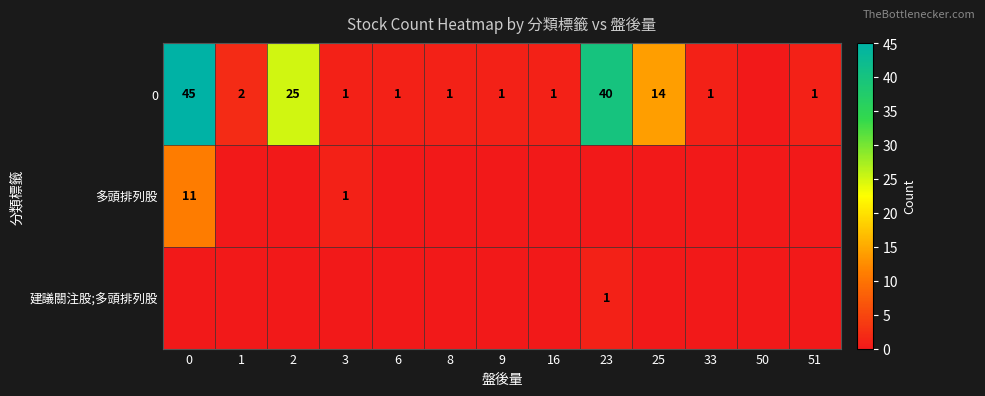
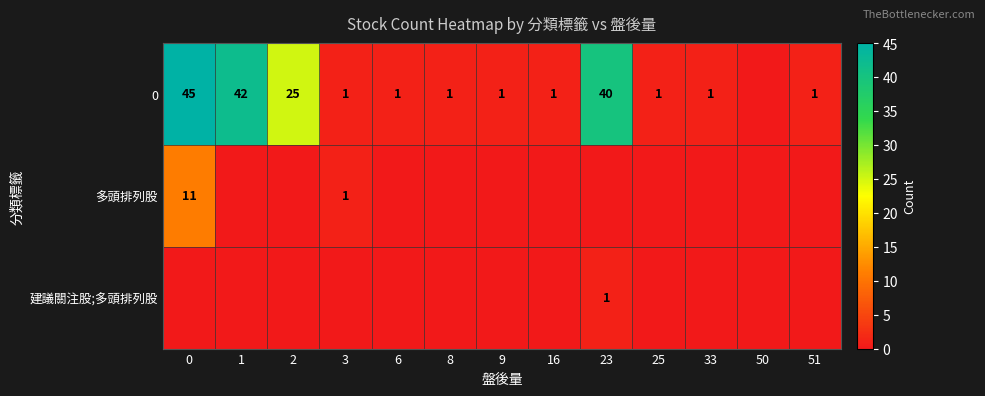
  {
    "0": {
      "0": 45,
-     "1": 2,
+     "1": 42,
      "2": 25,
      "3": 1,
      "6": 1,
      "8": 1,
      "9": 1,
      "16": 1,
      "23": 40,
-     "25": 14,
+     "25": 1,
      "33": 1,
      "51": 1
    },
    "多頭排列股": {
      "0": 11,
      "3": 1
    },
    "建議關注股;多頭排列股": {
      "23": 1
    }
  }
